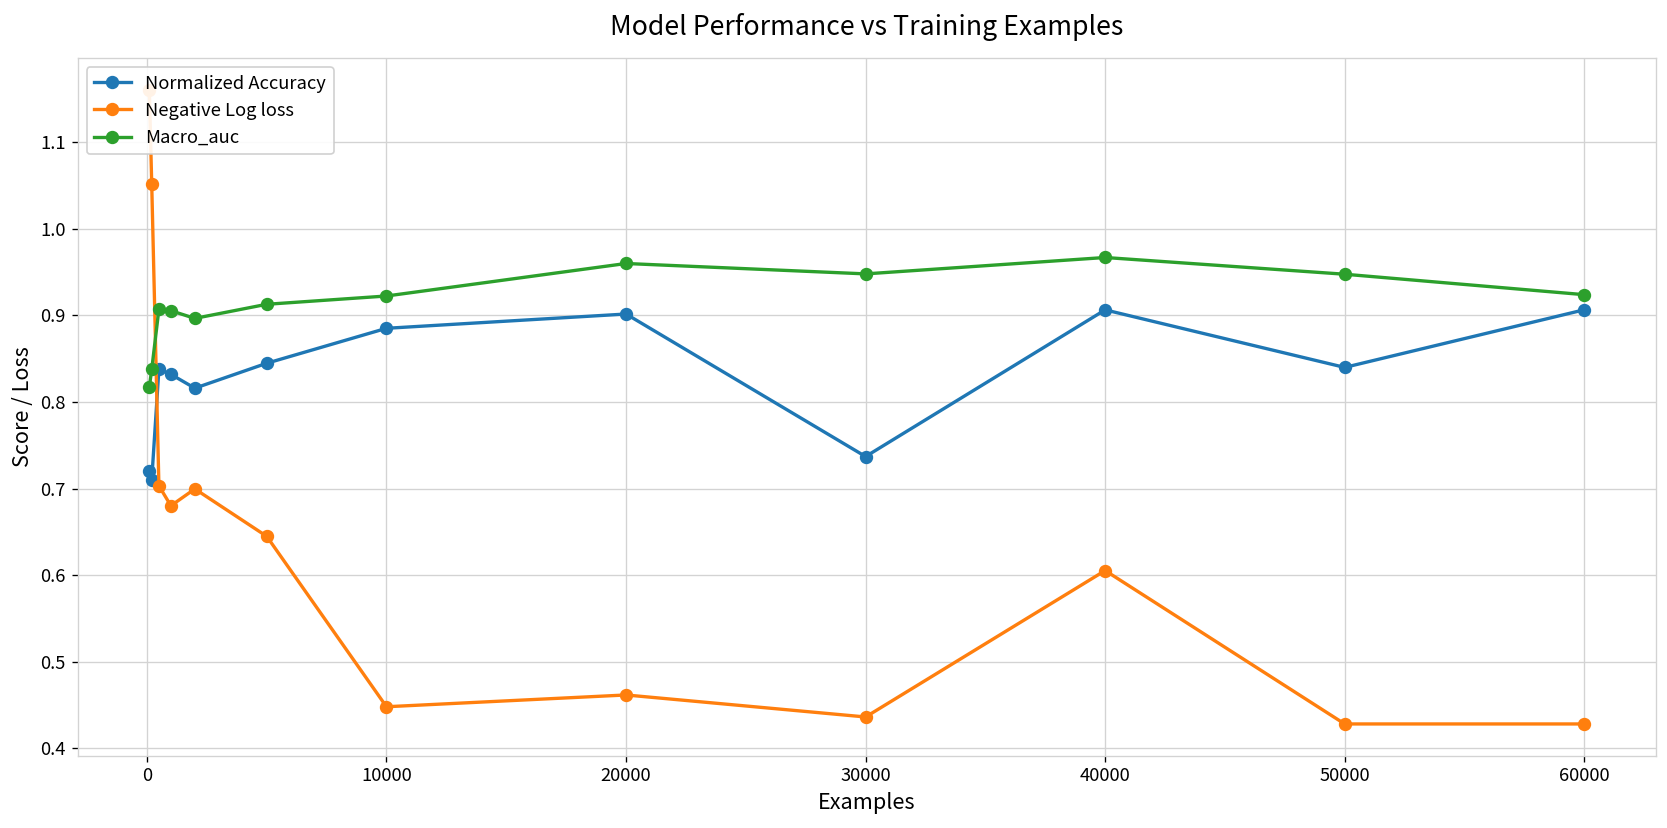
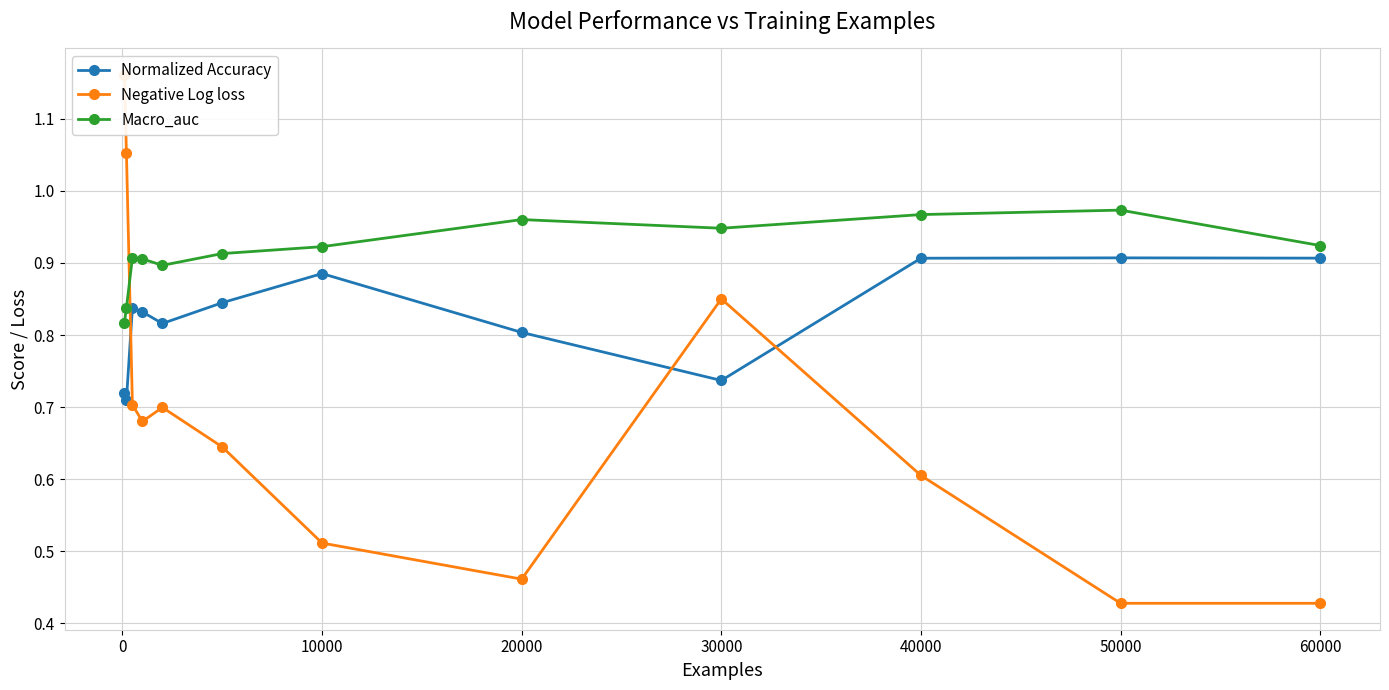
  {
    "Normalized Accuracy": {
      "10000": 0.89,
-     "20000": 0.90,
+     "20000": 0.80,
      "30000": 0.74,
      "40000": 0.91,
-     "50000": 0.84,
+     "50000": 0.91,
      "60000": 0.91
    },
    "Negative Log loss": {
-     "10000": 0.45,
+     "10000": 0.51,
      "20000": 0.46,
-     "30000": 0.44,
+     "30000": 0.85,
      "40000": 0.61,
      "50000": 0.43,
      "60000": 0.43
    },
    "Macro_auc": {
      "10000": 0.92,
      "20000": 0.96,
      "30000": 0.95,
      "40000": 0.97,
-     "50000": 0.95,
+     "50000": 0.97,
      "60000": 0.92
    }
  }
